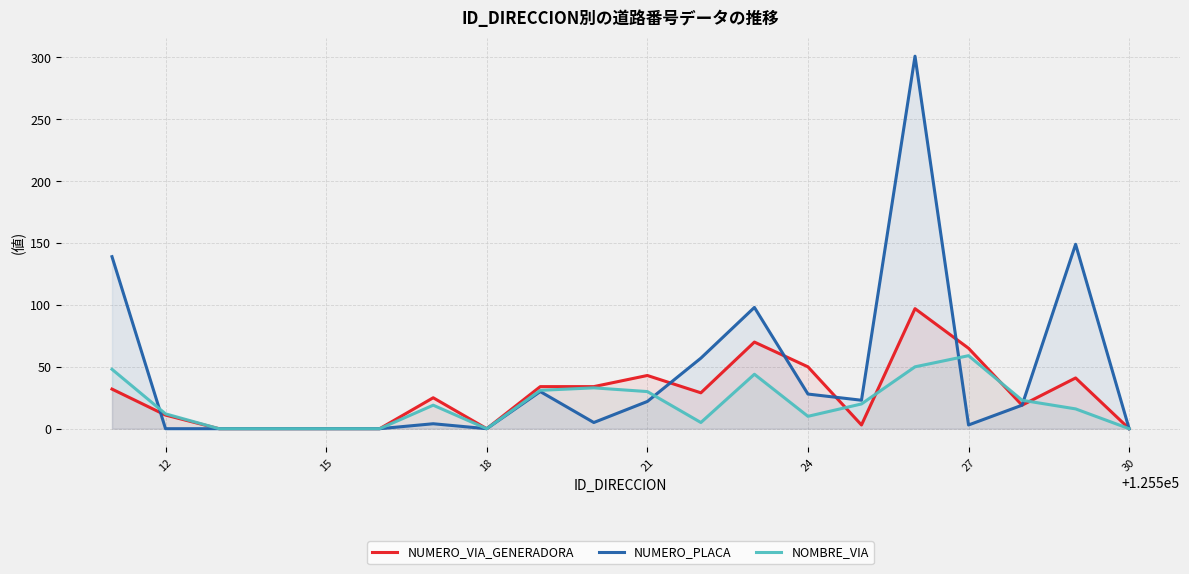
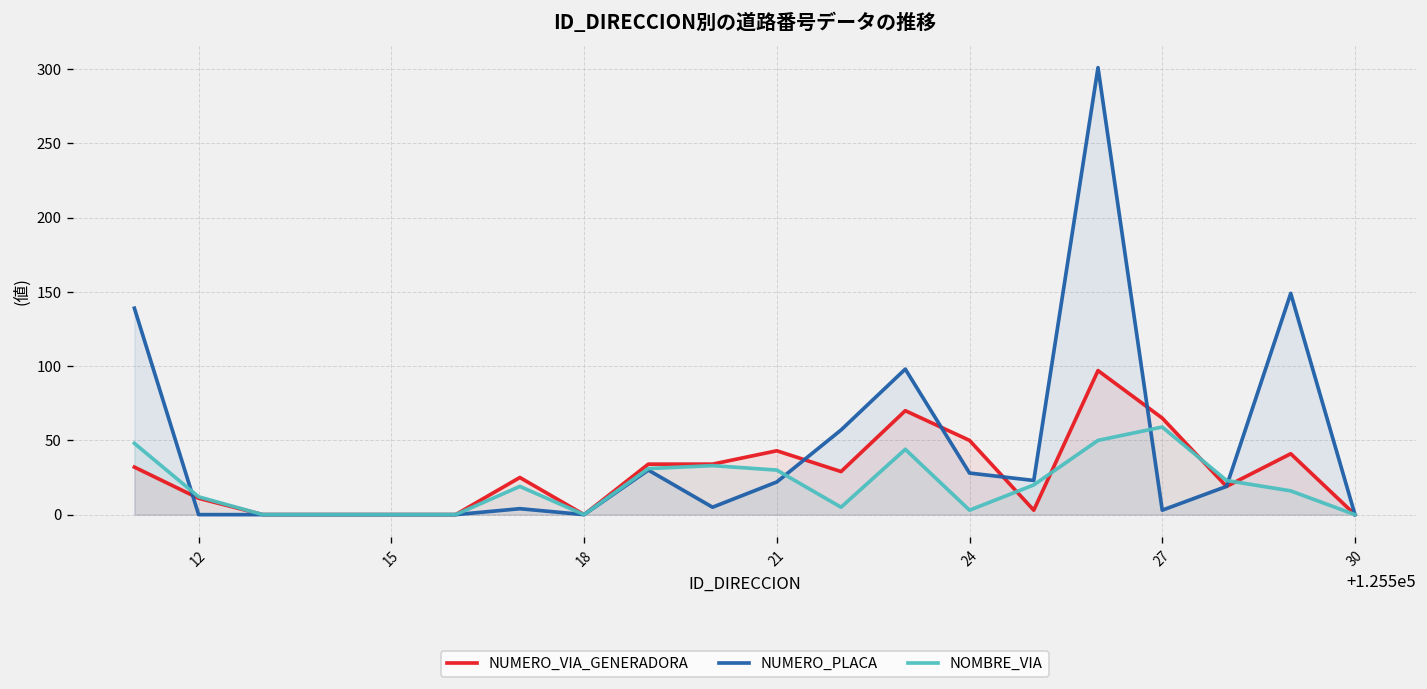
  {
    "NUMERO_VIA_GENERADORA": {
      "21": 43,
      "24": 50,
      "27": 65
    },
    "NUMERO_PLACA": {
      "12": 0,
      "21": 22,
      "24": 28,
      "27": 3
    },
    "NOMBRE_VIA": {
      "21": 30,
-     "24": 10,
+     "24": 3,
      "27": 59
    }
  }
